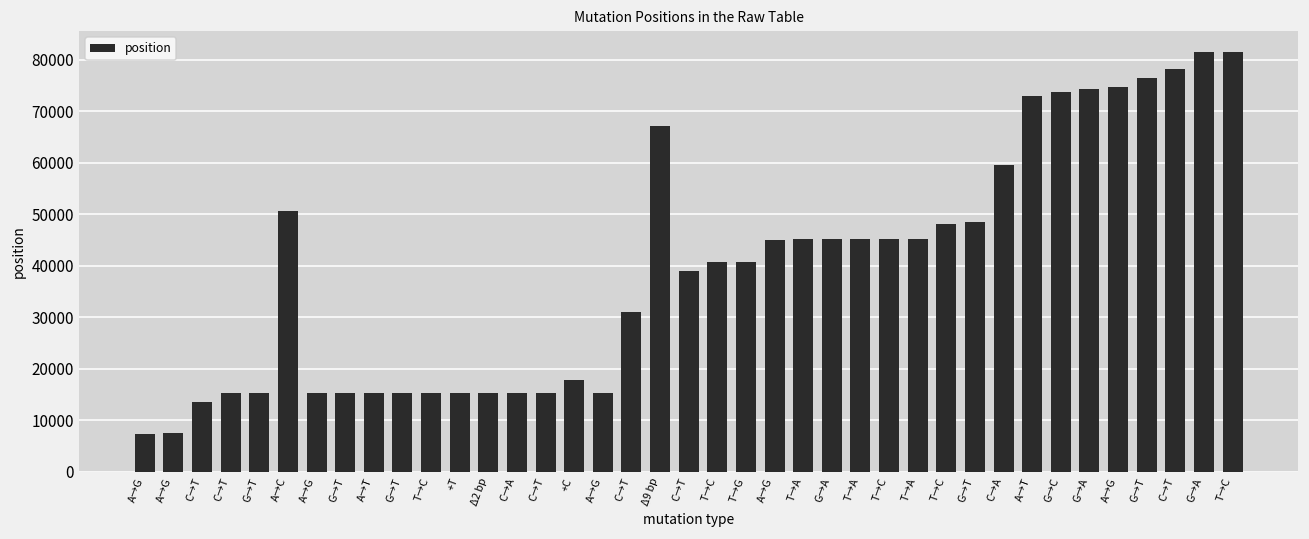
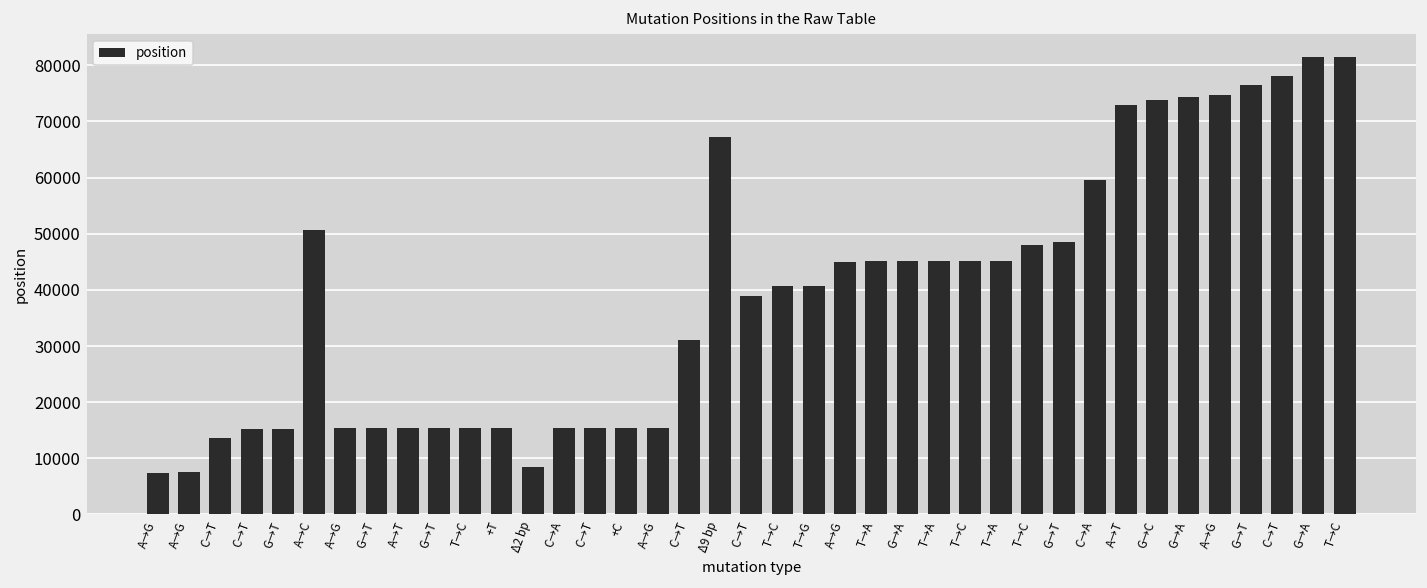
  {
    "A→C": 51000,
    "+T": 15000,
-   "Δ2 bp": 15000,
-   "+C": 18000,
+   "Δ2 bp": 9000,
+   "+C": 15000,
    "Δ9 bp": 67000,
    "T→G": 41000,
    "G→C": 74000
  }
